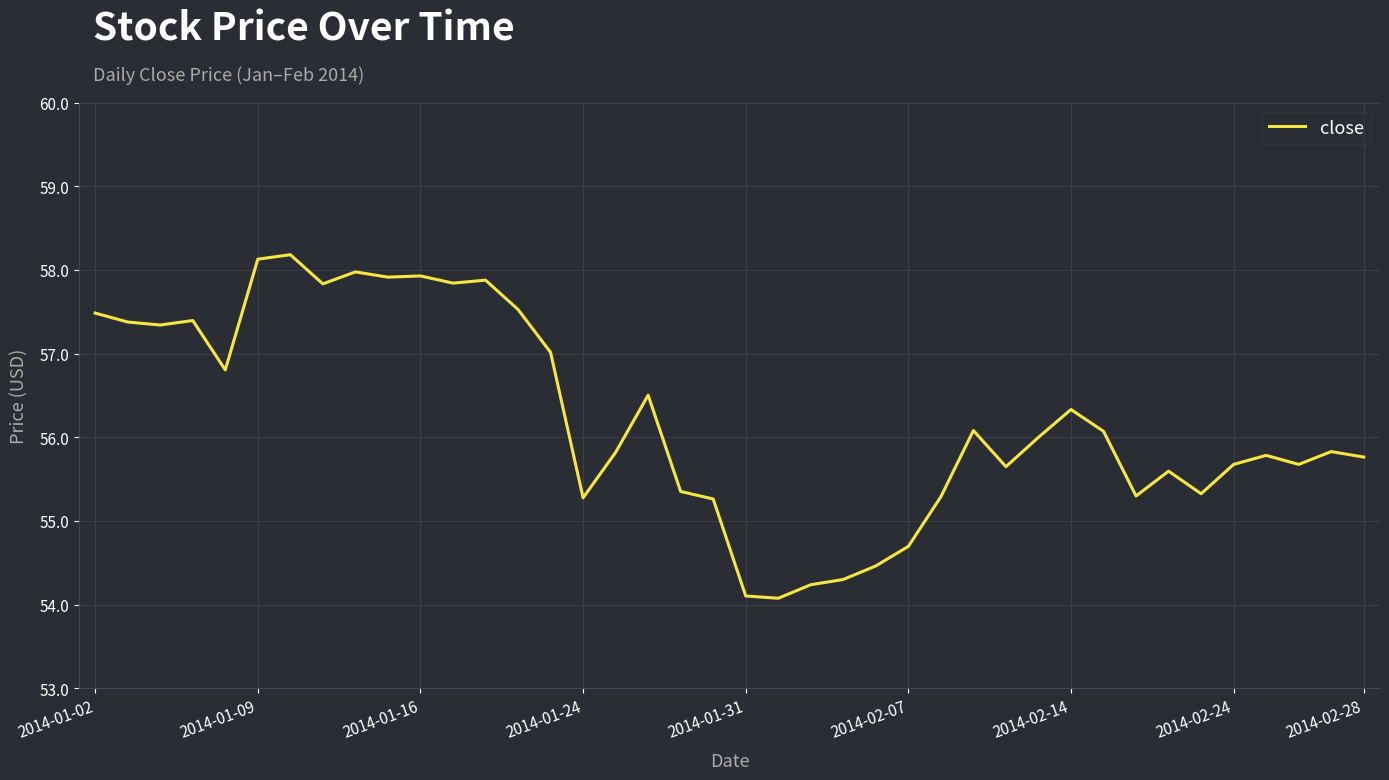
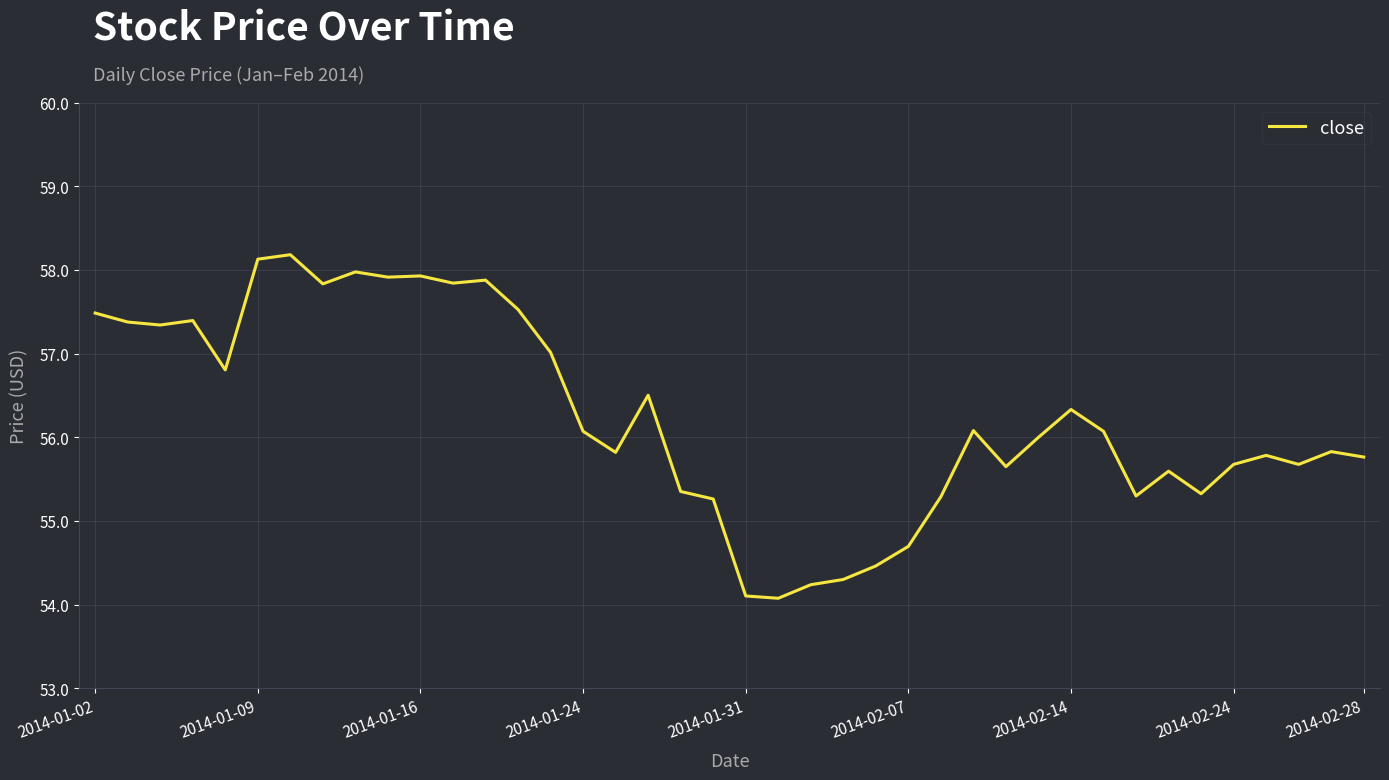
  {
    "2014-01-02": 57.5,
    "2014-01-09": 58.1,
    "2014-01-16": 57.9,
-   "2014-01-24": 55.3,
+   "2014-01-24": 56.1,
    "2014-01-31": 54.1,
    "2014-02-07": 54.7,
    "2014-02-14": 56.3,
    "2014-02-24": 55.7,
    "2014-02-28": 55.8
  }
